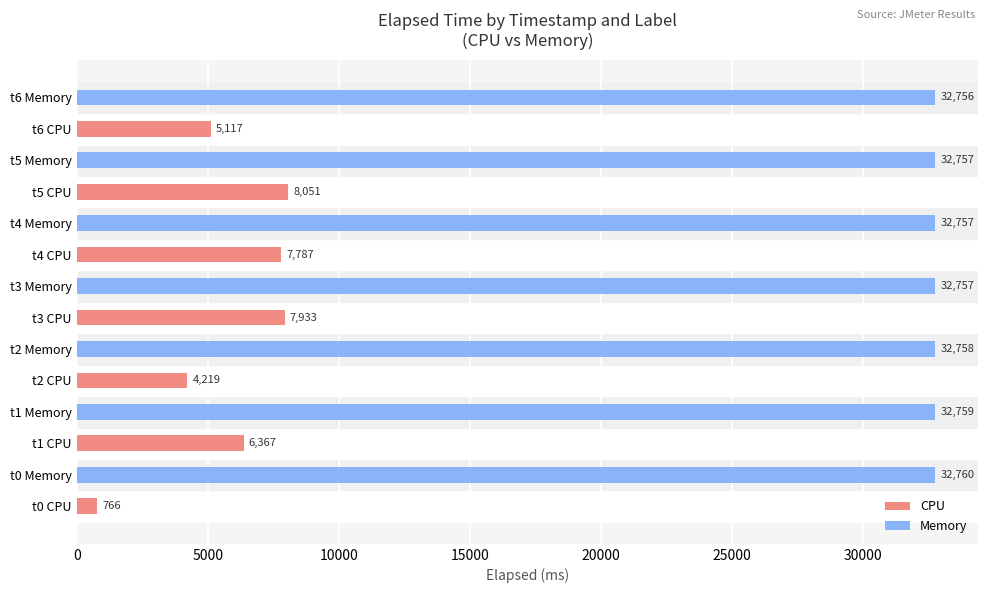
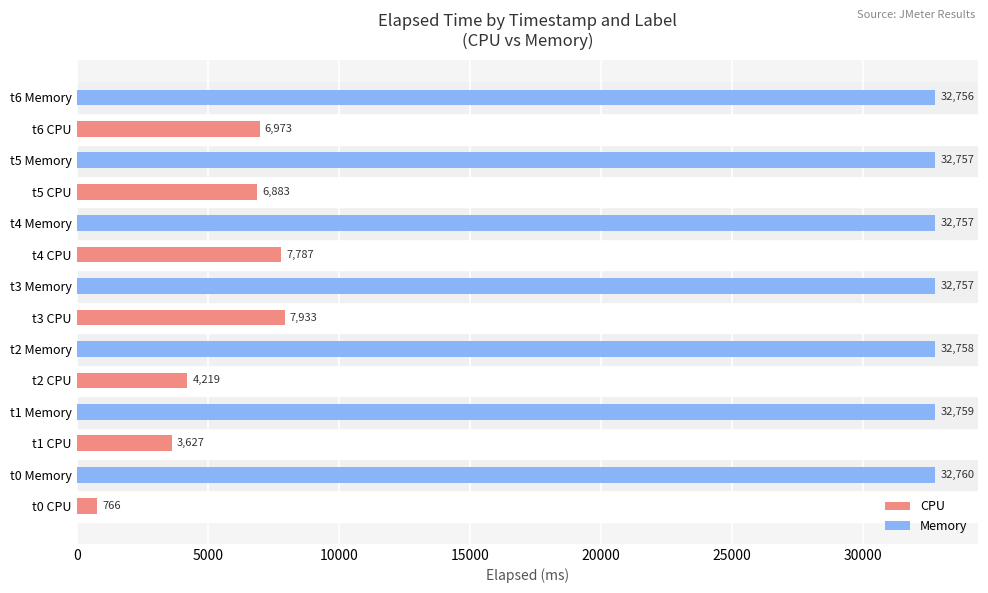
  {
    "CPU": {
-     "t6 CPU": "5,117",
-     "t5 CPU": "8,051",
+     "t6 CPU": "6,973",
+     "t5 CPU": "6,883",
      "t4 CPU": "7,787",
      "t3 CPU": "7,933",
      "t2 CPU": "4,219",
-     "t1 CPU": "6,367",
+     "t1 CPU": "3,627",
      "t0 CPU": "766"
    },
    "Memory": {
      "t6 Memory": "32,756",
      "t5 Memory": "32,757",
      "t4 Memory": "32,757",
      "t3 Memory": "32,757",
      "t2 Memory": "32,758",
      "t1 Memory": "32,759",
      "t0 Memory": "32,760"
    }
  }
